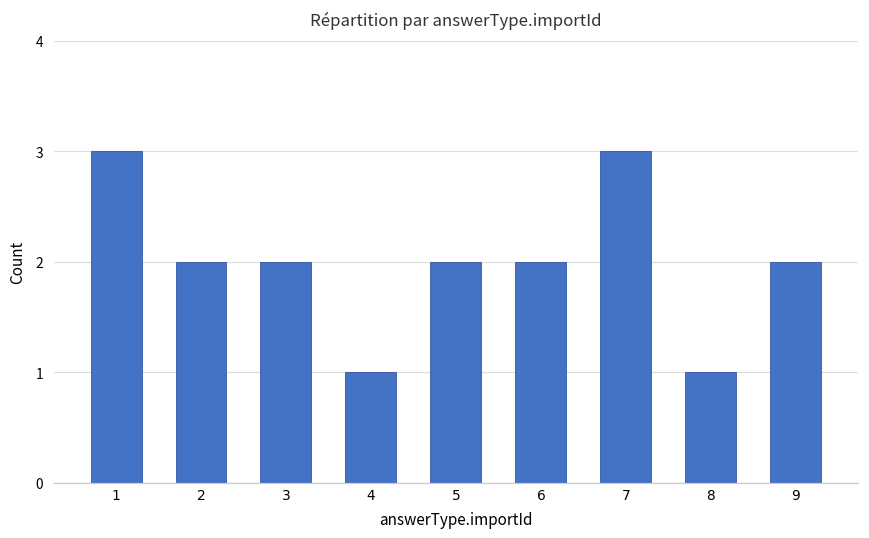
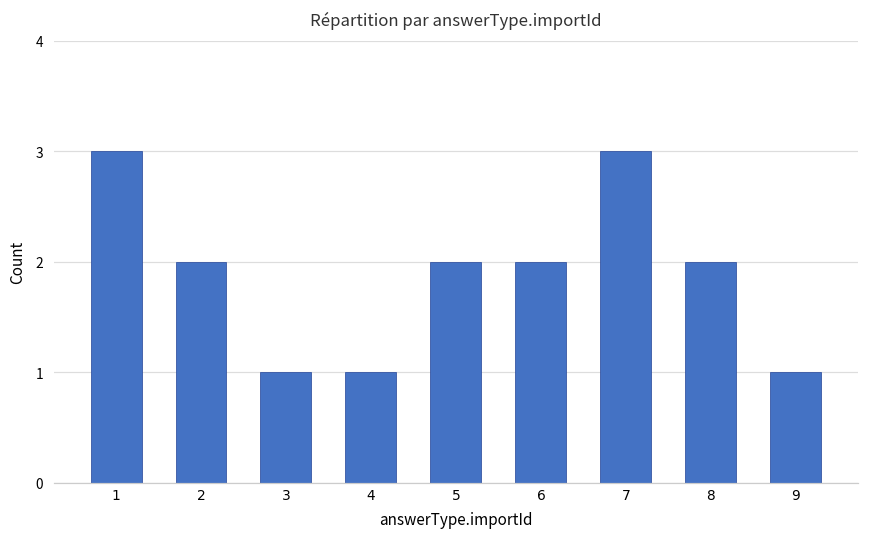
  {
    "1": 3,
    "2": 2,
-   "3": 2,
+   "3": 1,
    "4": 1,
    "5": 2,
    "6": 2,
    "7": 3,
-   "8": 1,
-   "9": 2
+   "8": 2,
+   "9": 1
  }
